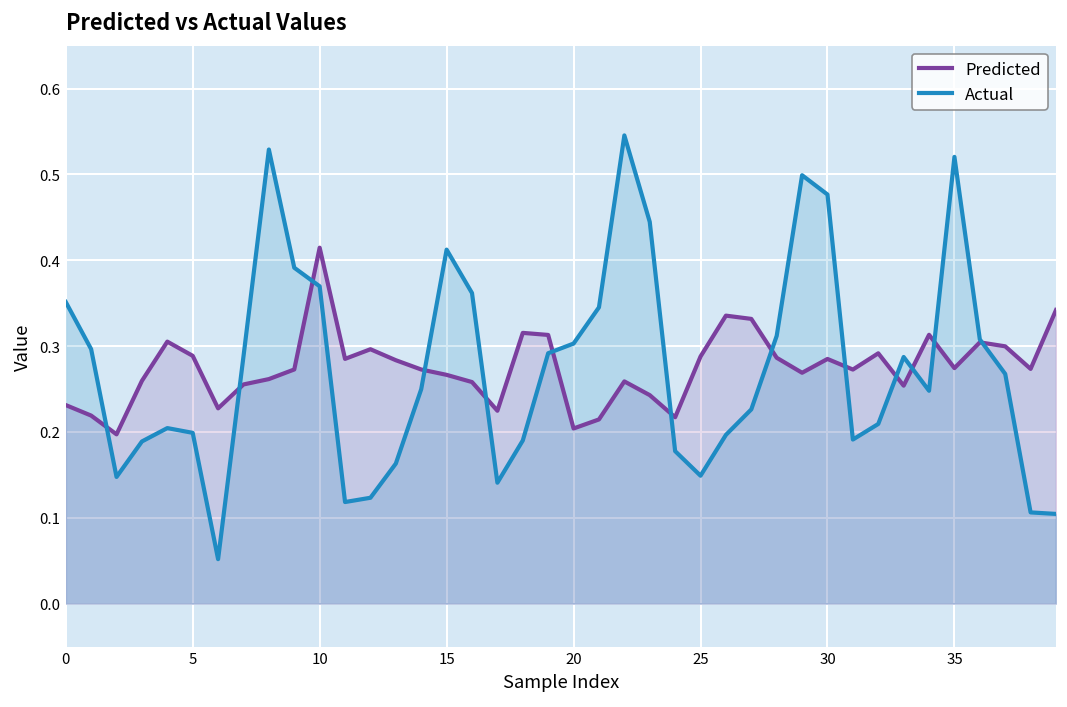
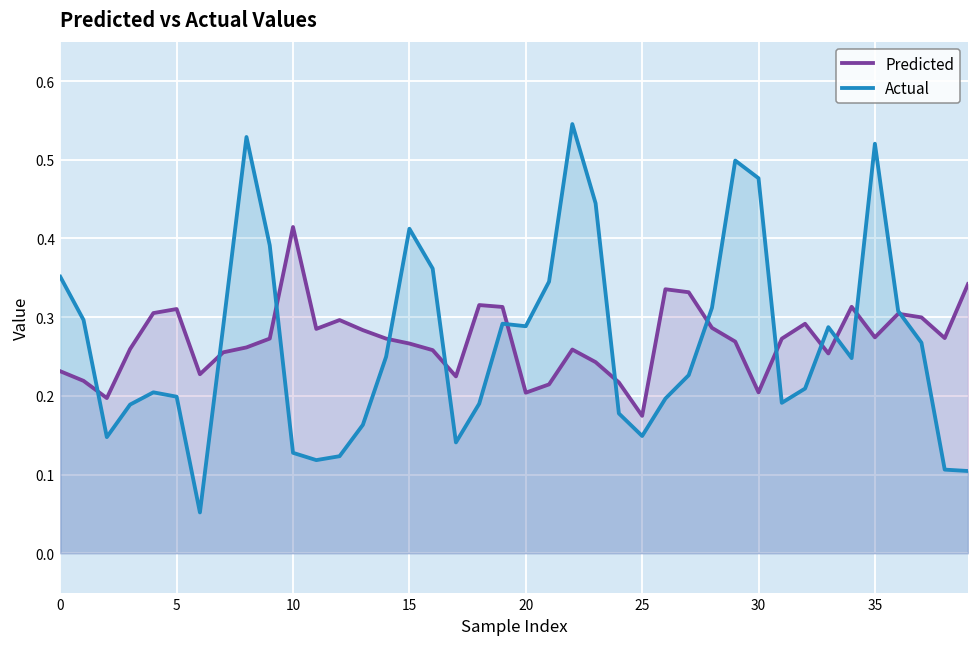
  {
    "Predicted": {
      "0": 0.23,
-     "5": 0.29,
+     "5": 0.31,
      "10": 0.41,
      "15": 0.27,
      "20": 0.20,
-     "25": 0.29,
-     "30": 0.28,
+     "25": 0.17,
+     "30": 0.20,
      "35": 0.27
    },
    "Actual": {
      "0": 0.35,
      "5": 0.20,
-     "10": 0.37,
+     "10": 0.13,
      "15": 0.41,
-     "20": 0.30,
+     "20": 0.29,
      "25": 0.15,
      "30": 0.48,
      "35": 0.52
    }
  }
